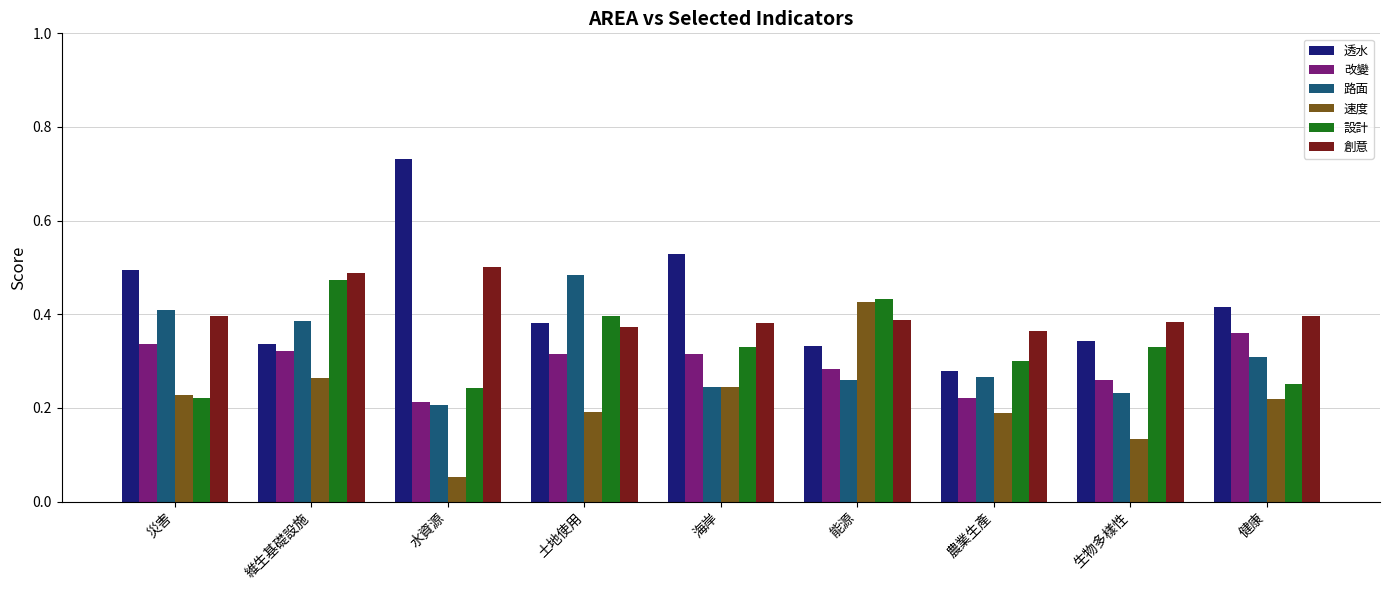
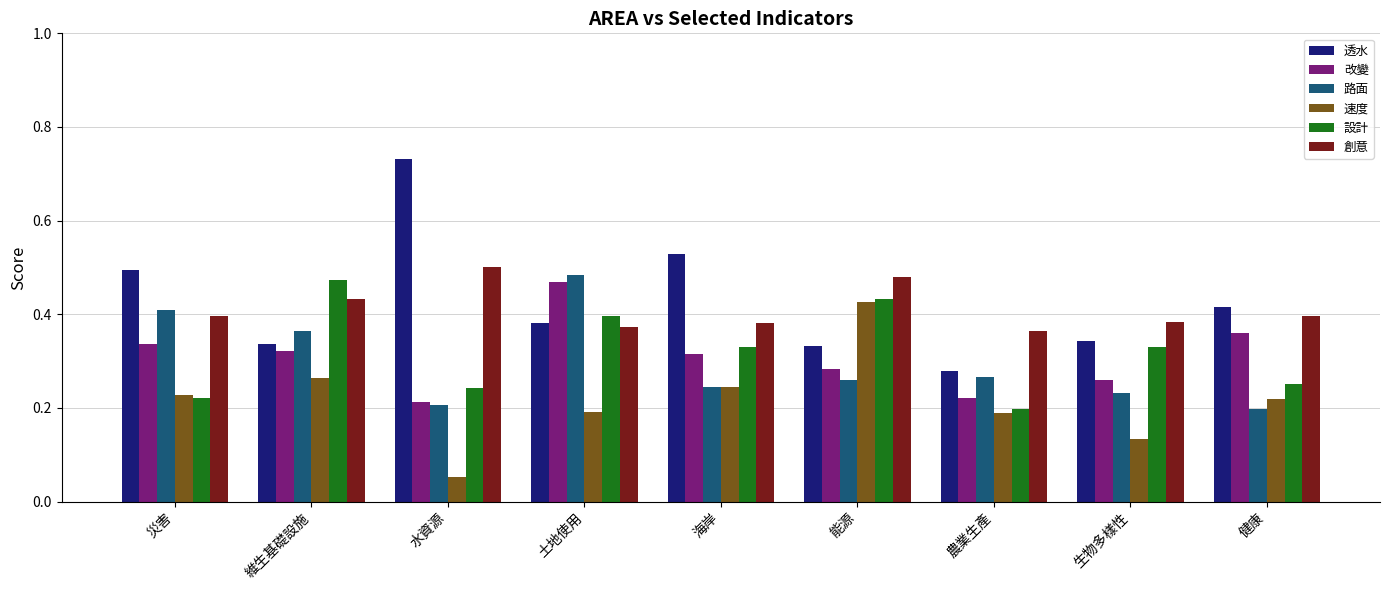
  {
    "透水": {
      "災害": 0.50,
      "維生基礎設施": 0.34,
      "水資源": 0.73,
      "土地使用": 0.38,
      "海岸": 0.53,
      "能源": 0.33,
      "農業生產": 0.28,
      "生物多樣性": 0.34,
      "健康": 0.41
    },
    "改變": {
      "災害": 0.34,
      "維生基礎設施": 0.32,
      "水資源": 0.21,
-     "土地使用": 0.32,
+     "土地使用": 0.47,
      "海岸": 0.31,
      "能源": 0.28,
      "農業生產": 0.22,
      "生物多樣性": 0.26,
      "健康": 0.36
    },
    "路面": {
      "災害": 0.41,
-     "維生基礎設施": 0.39,
+     "維生基礎設施": 0.36,
      "水資源": 0.21,
      "土地使用": 0.48,
      "海岸": 0.25,
      "能源": 0.26,
      "農業生產": 0.27,
      "生物多樣性": 0.23,
-     "健康": 0.31
+     "健康": 0.20
    },
    "速度": {
      "災害": 0.23,
      "維生基礎設施": 0.26,
      "水資源": 0.05,
      "土地使用": 0.19,
      "海岸": 0.24,
      "能源": 0.43,
      "農業生產": 0.19,
      "生物多樣性": 0.13,
      "健康": 0.22
    },
    "設計": {
      "災害": 0.22,
      "維生基礎設施": 0.47,
      "水資源": 0.24,
      "土地使用": 0.40,
      "海岸": 0.33,
      "能源": 0.43,
-     "農業生產": 0.30,
+     "農業生產": 0.20,
      "生物多樣性": 0.33,
      "健康": 0.25
    },
    "創意": {
      "災害": 0.40,
-     "維生基礎設施": 0.49,
+     "維生基礎設施": 0.43,
      "水資源": 0.50,
      "土地使用": 0.37,
      "海岸": 0.38,
-     "能源": 0.39,
+     "能源": 0.48,
      "農業生產": 0.36,
      "生物多樣性": 0.38,
      "健康": 0.40
    }
  }
